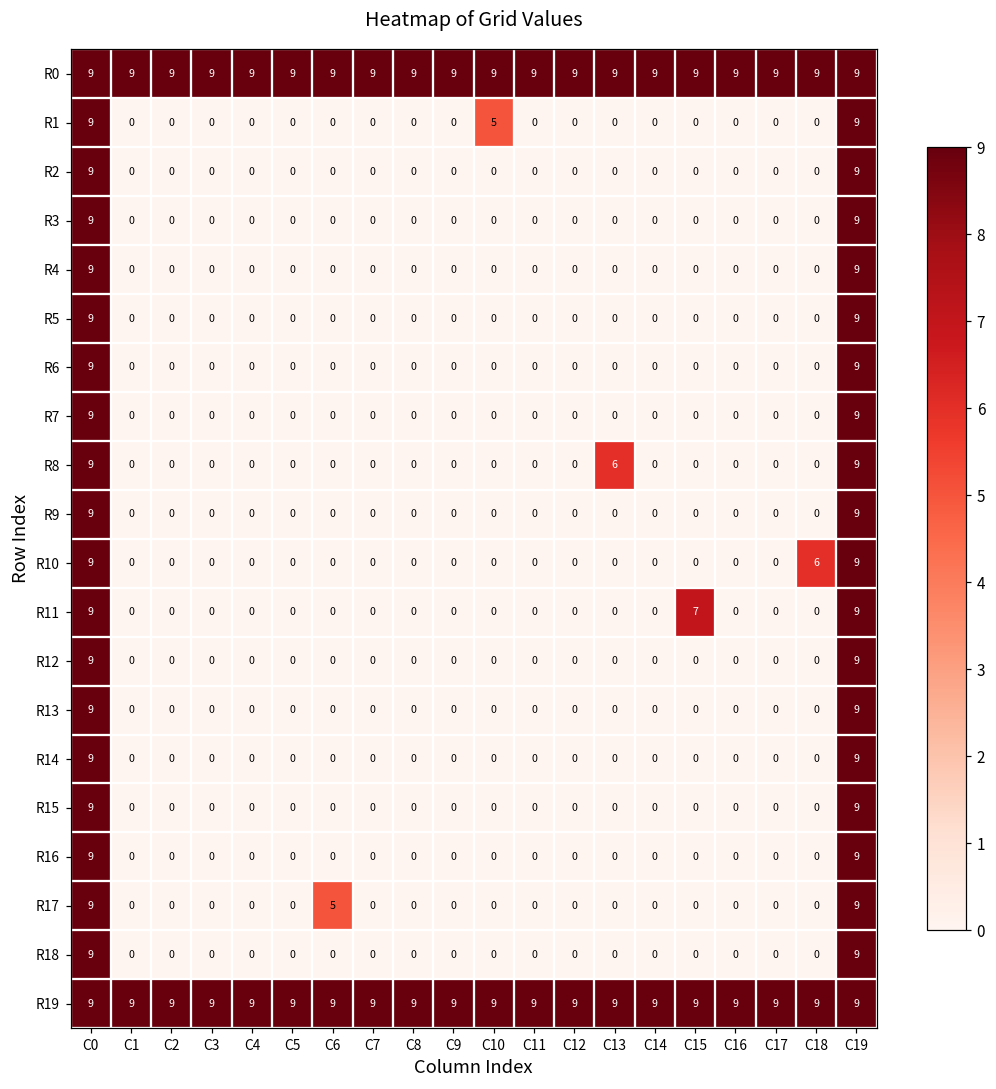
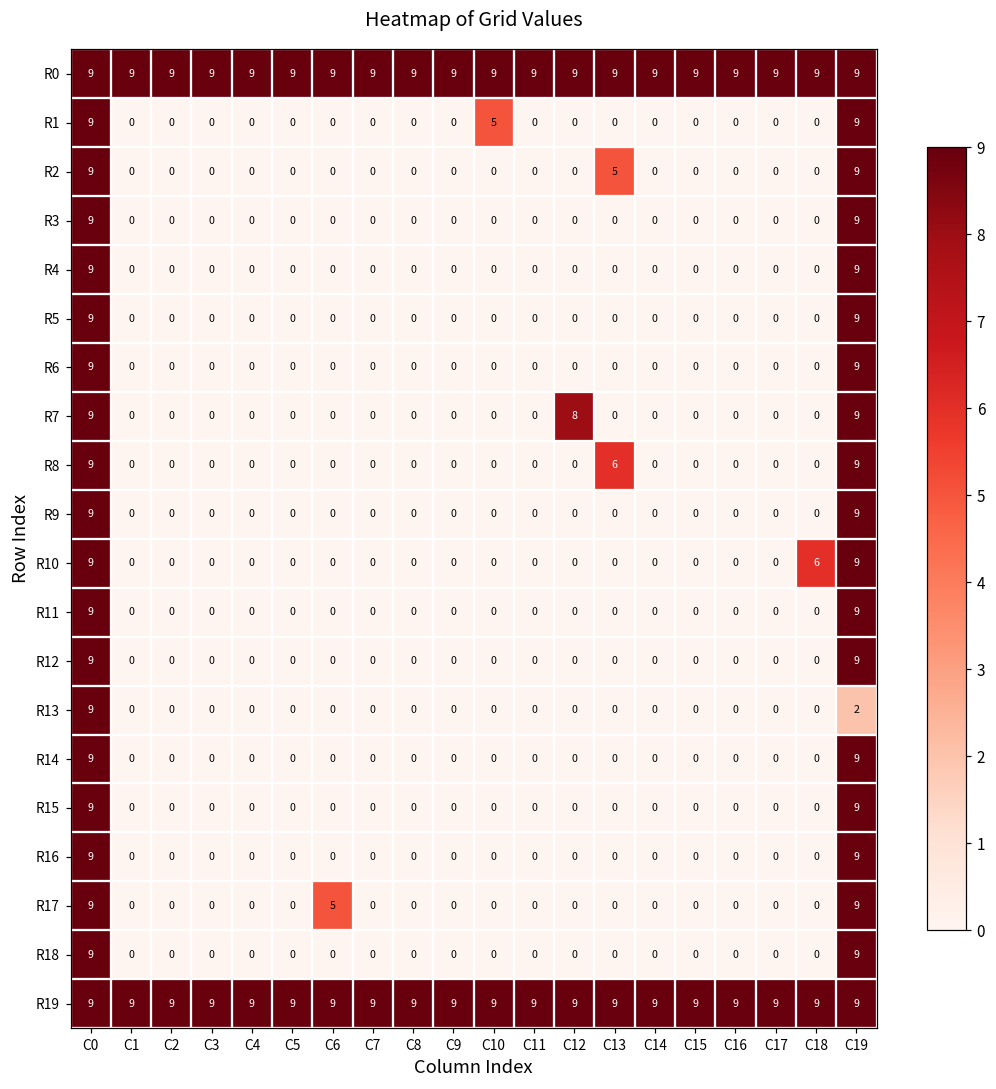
  {
    "R2": {
      "C0": 9,
      "C1": 0,
      "C2": 0,
      "C3": 0,
      "C4": 0,
      "C5": 0,
      "C6": 0,
      "C7": 0,
      "C8": 0,
      "C9": 0,
      "C10": 0,
      "C11": 0,
      "C12": 0,
-     "C13": 0,
+     "C13": 5,
      "C14": 0,
      "C15": 0,
      "C16": 0,
      "C17": 0,
      "C18": 0,
      "C19": 9
    },
    "R7": {
      "C0": 9,
      "C1": 0,
      "C2": 0,
      "C3": 0,
      "C4": 0,
      "C5": 0,
      "C6": 0,
      "C7": 0,
      "C8": 0,
      "C9": 0,
      "C10": 0,
      "C11": 0,
-     "C12": 0,
+     "C12": 8,
      "C13": 0,
      "C14": 0,
      "C15": 0,
      "C16": 0,
      "C17": 0,
      "C18": 0,
      "C19": 9
    },
    "R11": {
      "C0": 9,
      "C1": 0,
      "C2": 0,
      "C3": 0,
      "C4": 0,
      "C5": 0,
      "C6": 0,
      "C7": 0,
      "C8": 0,
      "C9": 0,
      "C10": 0,
      "C11": 0,
      "C12": 0,
      "C13": 0,
      "C14": 0,
-     "C15": 7,
+     "C15": 0,
      "C16": 0,
      "C17": 0,
      "C18": 0,
      "C19": 9
    },
    "R13": {
      "C0": 9,
      "C1": 0,
      "C2": 0,
      "C3": 0,
      "C4": 0,
      "C5": 0,
      "C6": 0,
      "C7": 0,
      "C8": 0,
      "C9": 0,
      "C10": 0,
      "C11": 0,
      "C12": 0,
      "C13": 0,
      "C14": 0,
      "C15": 0,
      "C16": 0,
      "C17": 0,
      "C18": 0,
-     "C19": 9
+     "C19": 2
    }
  }
